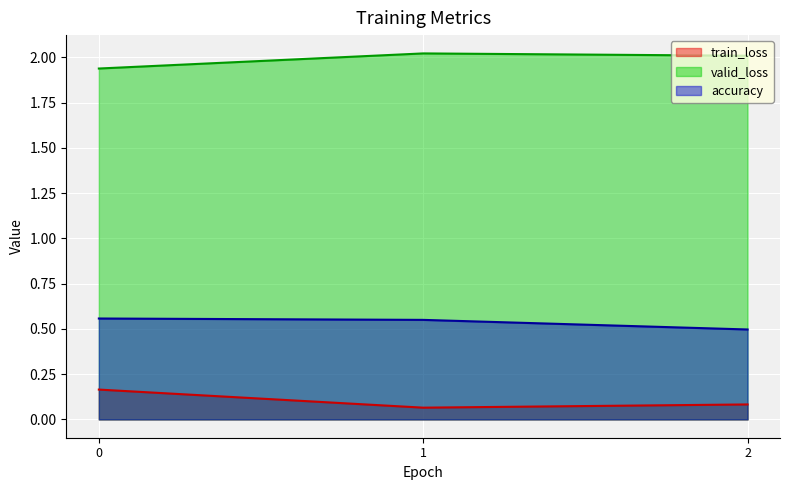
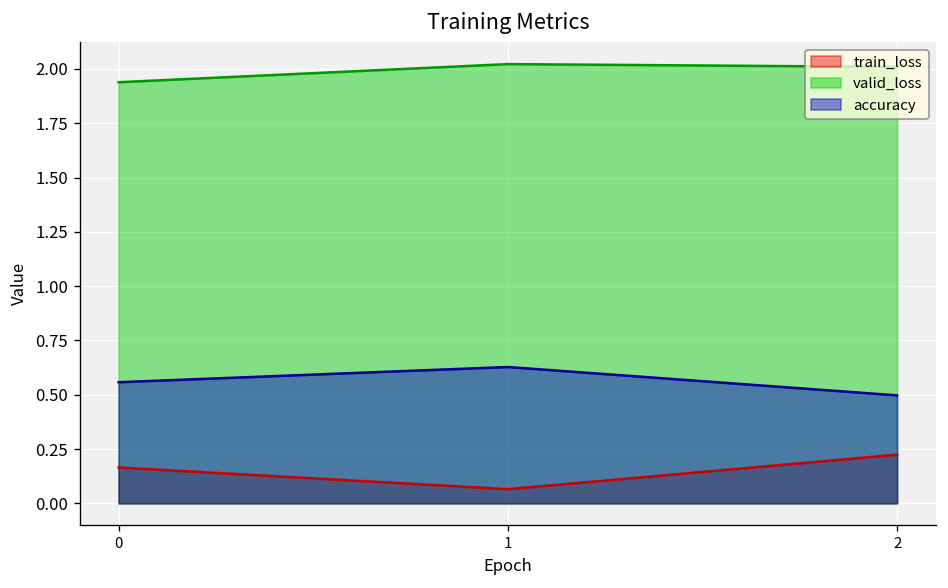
  {
    "train_loss": {
      "0": 0.16,
      "1": 0.06,
-     "2": 0.08
+     "2": 0.22
    },
    "valid_loss": {
      "0": 1.94,
      "1": 2.02
    },
    "accuracy": {
      "0": 0.56,
-     "1": 0.55,
+     "1": 0.63,
      "2": 0.50
    }
  }
